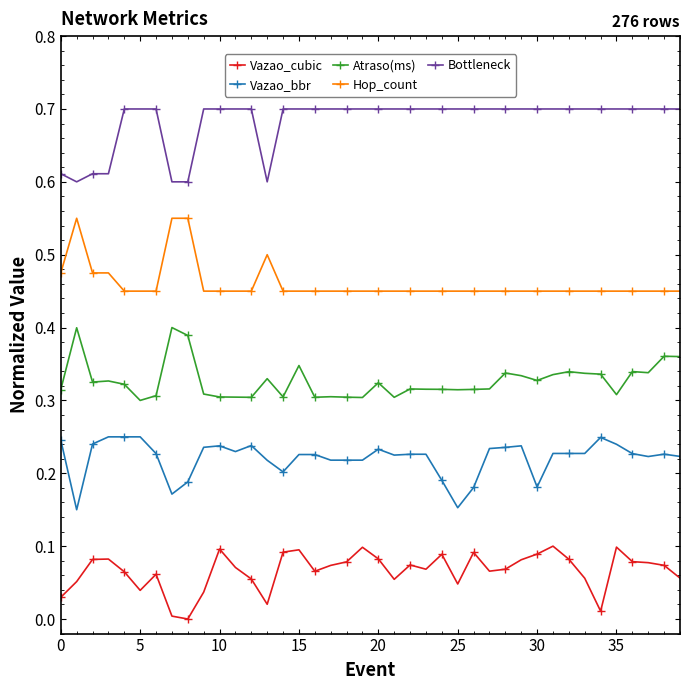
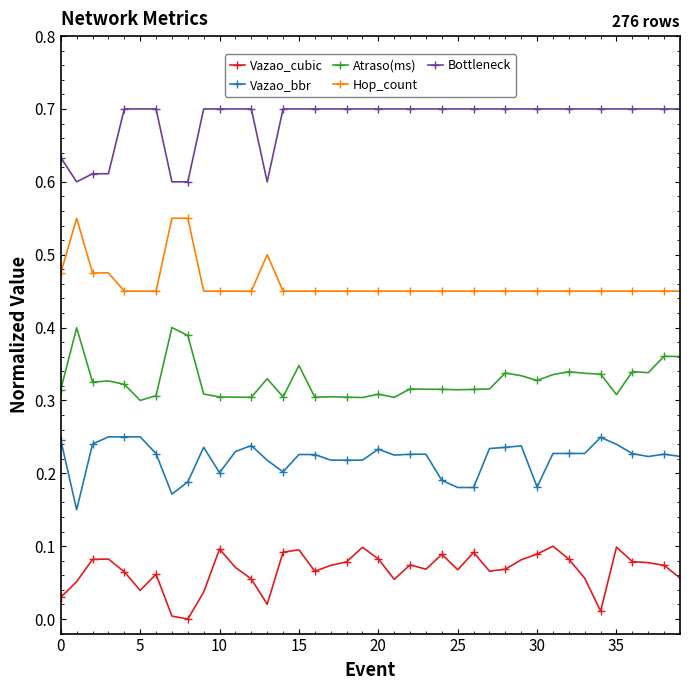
  {
    "Vazao_cubic": {
      "0": 0.03,
      "5": 0.04,
      "10": 0.10,
      "15": 0.09,
      "20": 0.08,
-     "25": 0.05,
+     "25": 0.07,
      "30": 0.09,
      "35": 0.10
    },
    "Vazao_bbr": {
      "0": 0.25,
      "5": 0.25,
-     "10": 0.24,
+     "10": 0.20,
      "15": 0.23,
      "20": 0.23,
-     "25": 0.15,
+     "25": 0.18,
      "30": 0.18,
      "35": 0.24
    },
    "Atraso(ms)": {
      "0": 0.31,
      "5": 0.30,
      "10": 0.30,
      "15": 0.35,
-     "20": 0.32,
+     "20": 0.31,
      "25": 0.31,
      "30": 0.33,
      "35": 0.31
    },
    "Hop_count": {
      "0": 0.48,
      "5": 0.45,
      "10": 0.45,
      "15": 0.45,
      "20": 0.45,
      "25": 0.45,
      "30": 0.45,
      "35": 0.45
    },
    "Bottleneck": {
-     "0": 0.61,
+     "0": 0.63,
      "5": 0.70,
      "10": 0.70,
      "15": 0.70,
      "20": 0.70,
      "25": 0.70,
      "30": 0.70,
      "35": 0.70
    }
  }
